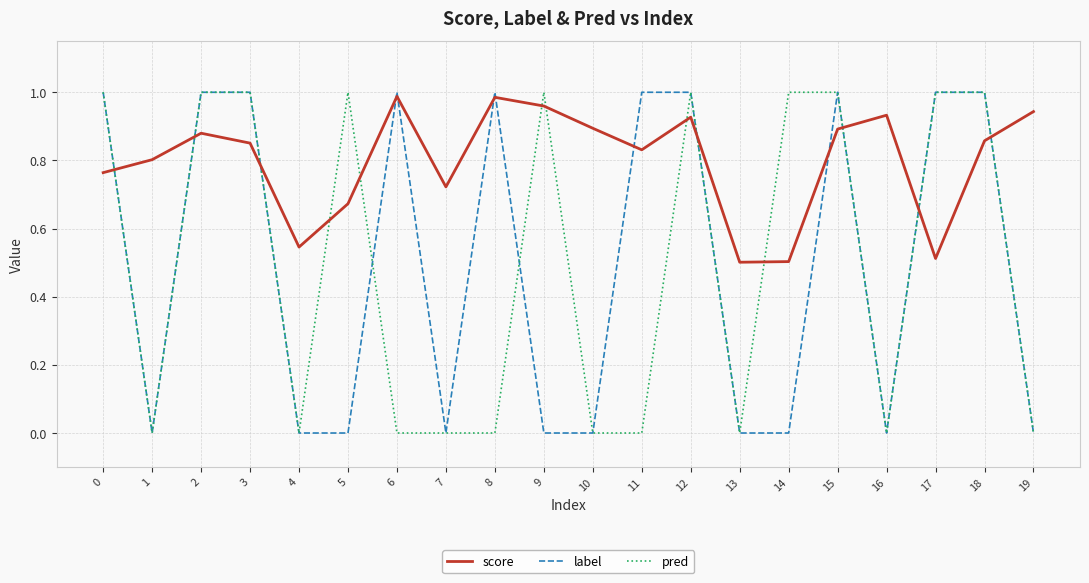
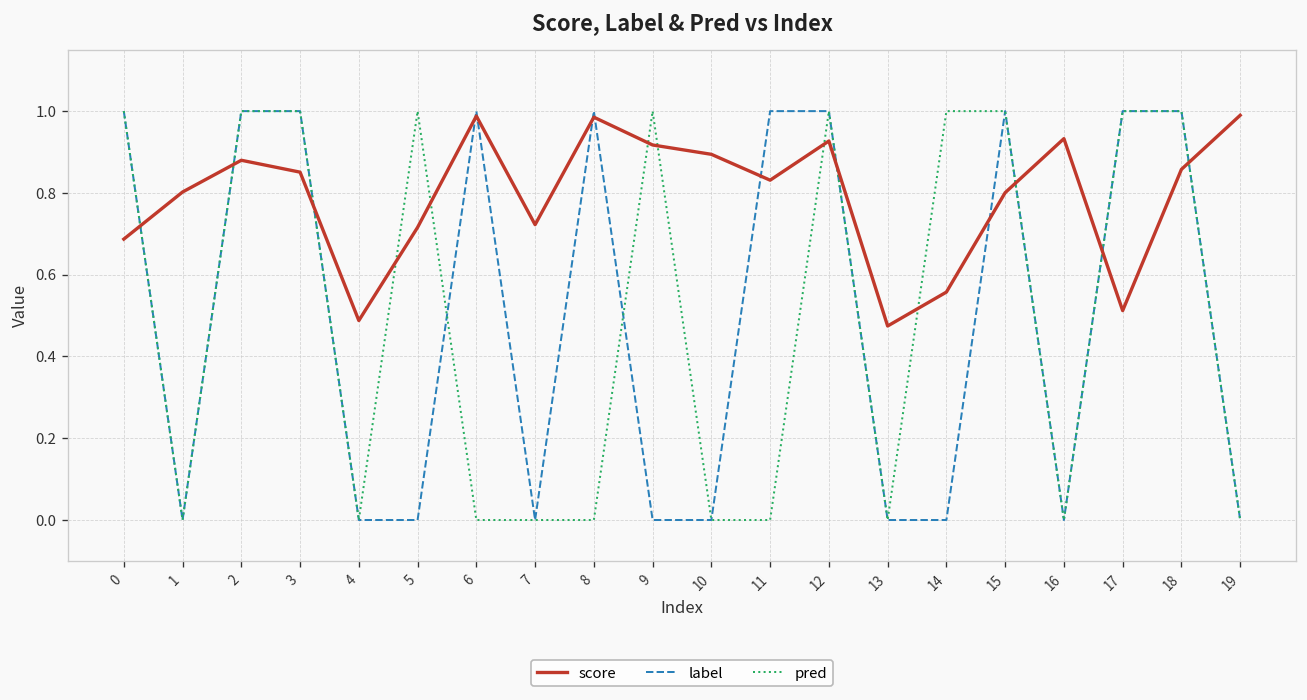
  {
    "score": {
-     "0": 0.76,
+     "0": 0.69,
      "1": 0.80,
      "2": 0.88,
      "3": 0.85,
-     "4": 0.55,
-     "5": 0.67,
+     "4": 0.49,
+     "5": 0.72,
      "6": 0.99,
      "7": 0.72,
      "8": 0.99,
-     "9": 0.96,
+     "9": 0.92,
      "10": 0.89,
      "11": 0.83,
      "12": 0.93,
-     "13": 0.50,
-     "14": 0.50,
-     "15": 0.89,
+     "13": 0.47,
+     "14": 0.56,
+     "15": 0.80,
      "16": 0.93,
      "17": 0.51,
      "18": 0.86,
-     "19": 0.94
+     "19": 0.99
    },
    "label": {
      "5": 0.00,
      "6": 1.00,
      "8": 1.00,
      "9": 0.00,
      "11": 1.00,
      "14": 0.00
    },
    "pred": {
      "5": 1.00,
      "6": 0.00,
      "8": 0.00,
      "9": 1.00,
      "11": 0.00,
      "14": 1.00
    }
  }
